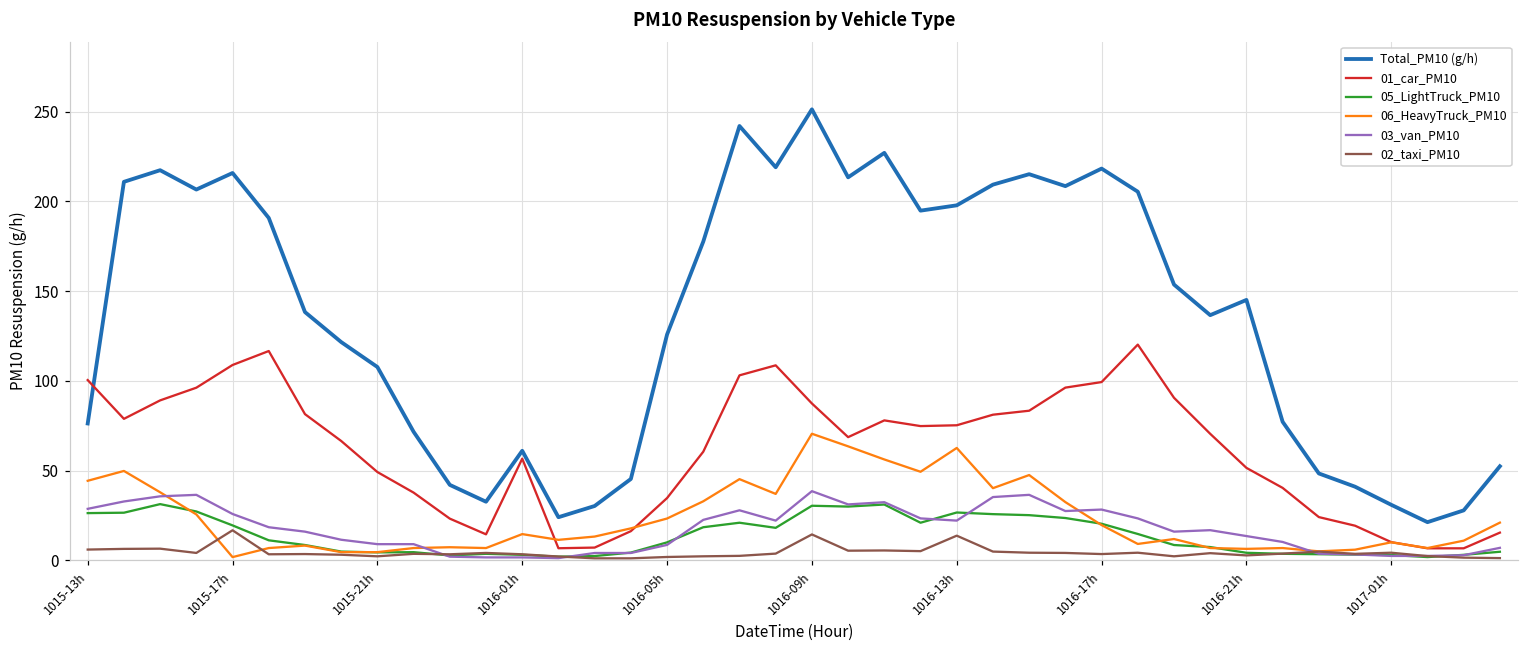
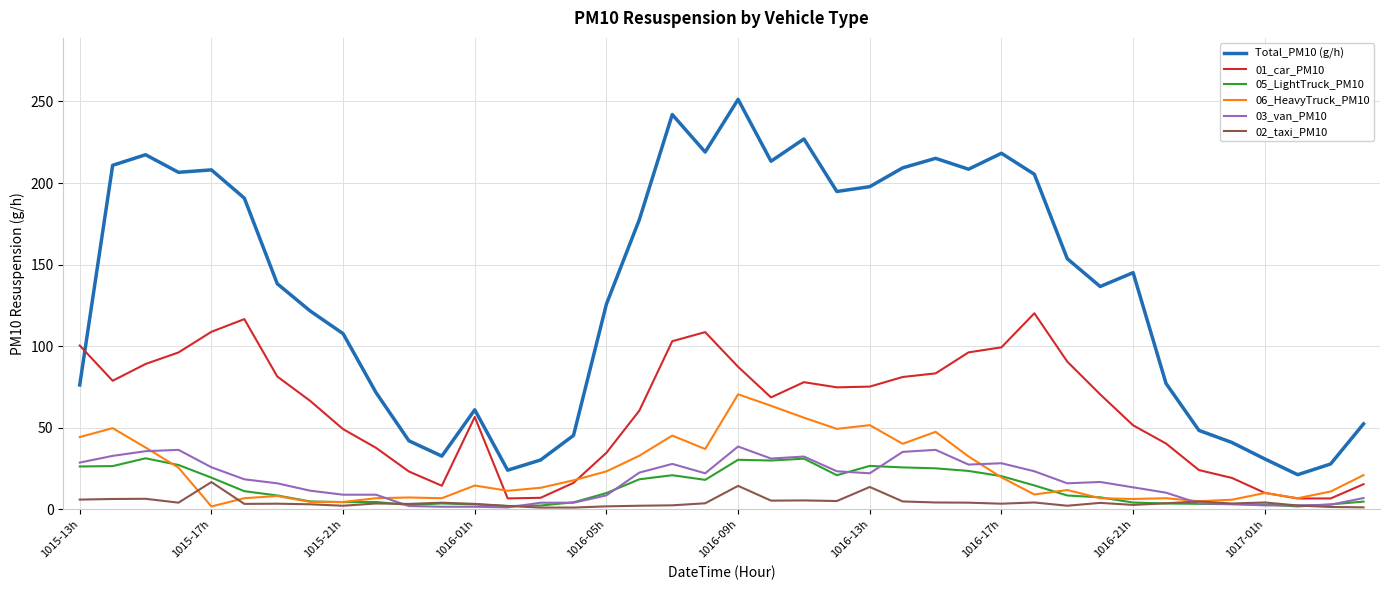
  {
    "Total_PM10 (g/h)": {
      "1015-13h": 76,
-     "1015-17h": 216,
+     "1015-17h": 208,
      "1015-21h": 108,
      "1016-01h": 61,
      "1016-05h": 126,
      "1016-09h": 251,
      "1016-13h": 198,
      "1016-17h": 218,
      "1016-21h": 145,
      "1017-01h": 31
    },
    "01_car_PM10": {
      "1015-13h": 100,
      "1015-17h": 109,
      "1015-21h": 49,
      "1016-01h": 57,
      "1016-05h": 35,
      "1016-09h": 87,
      "1016-13h": 75,
      "1016-17h": 99,
      "1016-21h": 52
    },
    "05_LightTruck_PM10": {
      "1015-13h": 26,
      "1015-17h": 19,
      "1016-09h": 30,
      "1016-13h": 27
    },
    "06_HeavyTruck_PM10": {
      "1015-13h": 44,
      "1015-17h": 2,
      "1016-01h": 15,
      "1016-05h": 23,
      "1016-09h": 71,
-     "1016-13h": 63,
+     "1016-13h": 52,
      "1016-21h": 6
    },
    "03_van_PM10": {
      "1015-13h": 29,
      "1015-17h": 26,
      "1015-21h": 9,
      "1016-09h": 39,
      "1016-13h": 22,
      "1016-17h": 28,
      "1016-21h": 14
    },
    "02_taxi_PM10": {
      "1015-13h": 6,
      "1015-17h": 17,
      "1015-21h": 2,
      "1016-05h": 2,
      "1016-09h": 14,
      "1016-13h": 14,
      "1016-17h": 4
    }
  }
